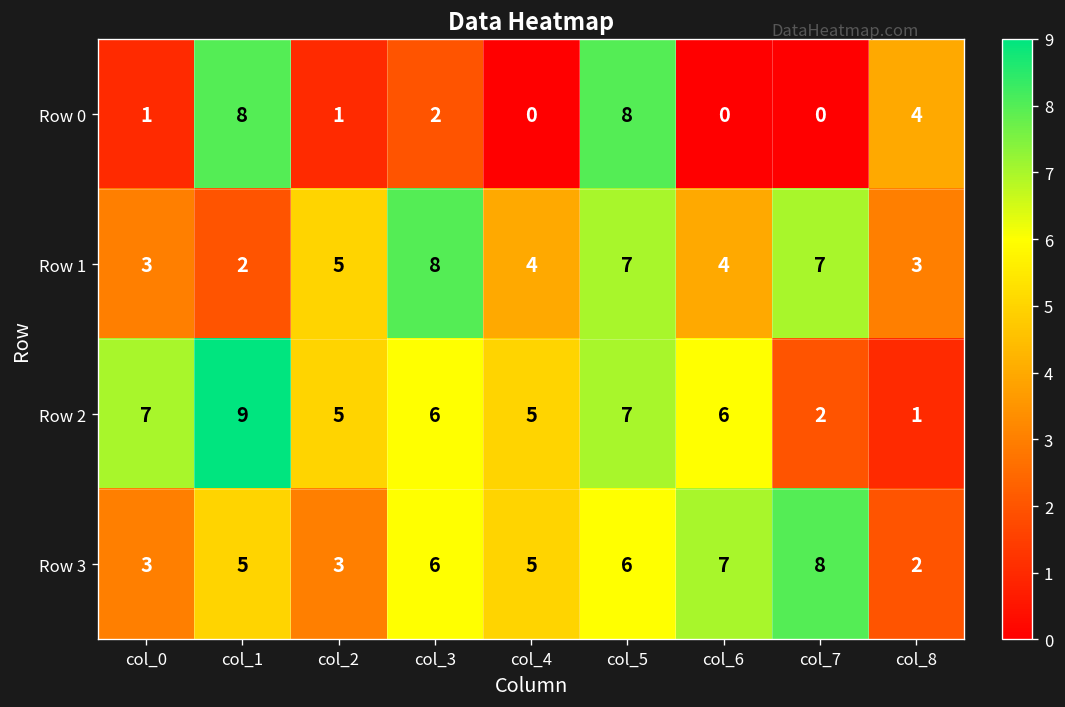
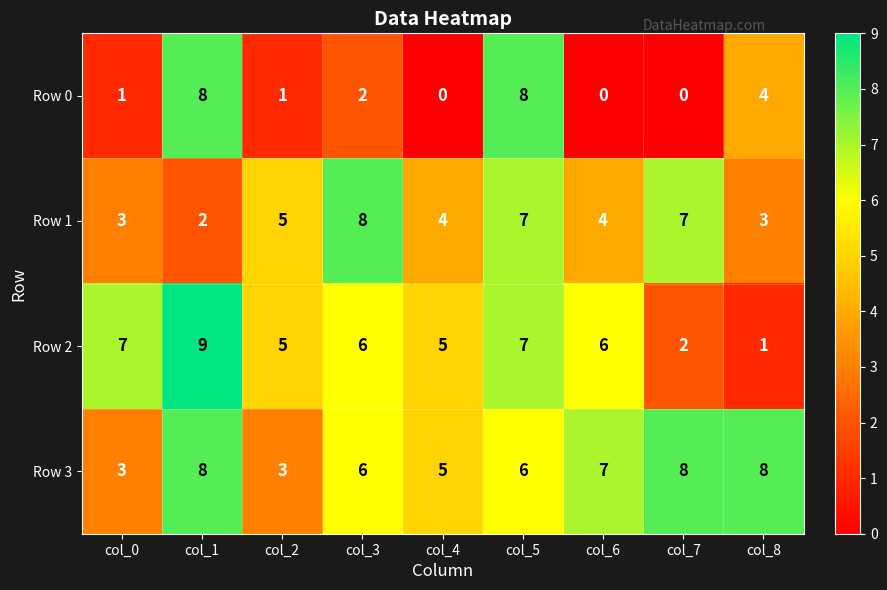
  {
    "Row 0": {
      "col_0": 1,
      "col_1": 8,
      "col_2": 1,
      "col_3": 2,
      "col_4": 0,
      "col_5": 8,
      "col_6": 0,
      "col_7": 0,
      "col_8": 4
    },
    "Row 1": {
      "col_0": 3,
      "col_1": 2,
      "col_2": 5,
      "col_3": 8,
      "col_4": 4,
      "col_5": 7,
      "col_6": 4,
      "col_7": 7,
      "col_8": 3
    },
    "Row 2": {
      "col_0": 7,
      "col_1": 9,
      "col_2": 5,
      "col_3": 6,
      "col_4": 5,
      "col_5": 7,
      "col_6": 6,
      "col_7": 2,
      "col_8": 1
    },
    "Row 3": {
      "col_0": 3,
-     "col_1": 5,
+     "col_1": 8,
      "col_2": 3,
      "col_3": 6,
      "col_4": 5,
      "col_5": 6,
      "col_6": 7,
      "col_7": 8,
-     "col_8": 2
+     "col_8": 8
    }
  }
